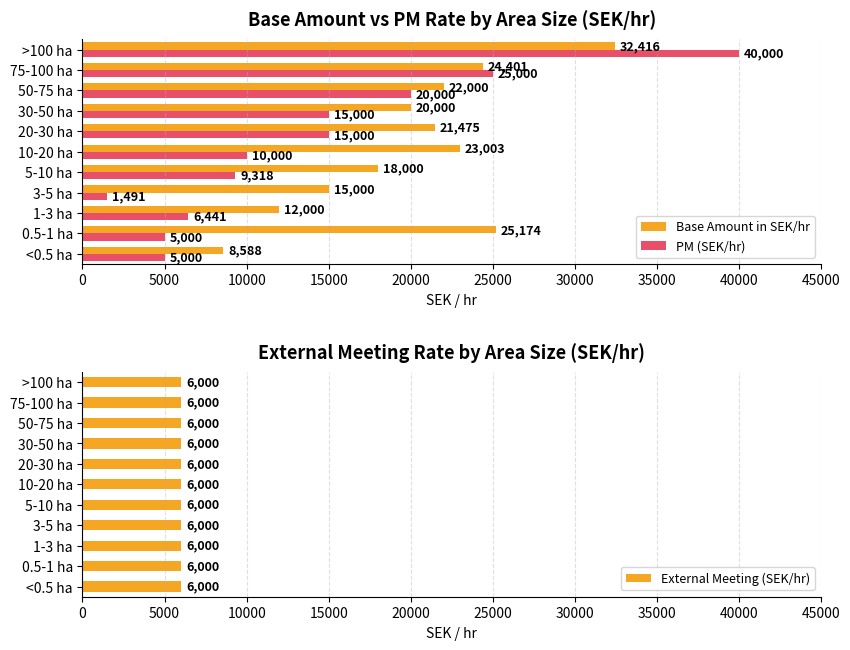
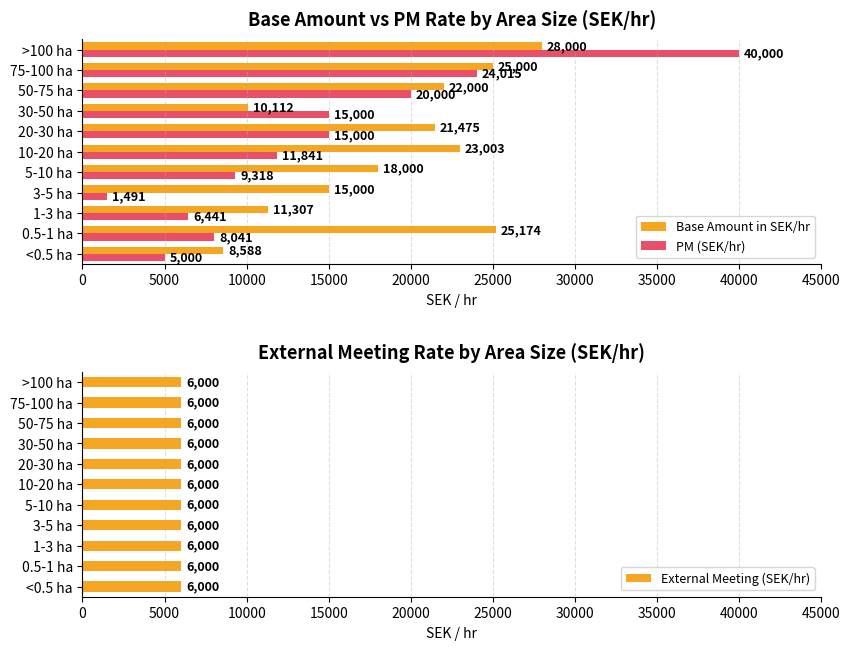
  {
    "Base Amount vs PM Rate by Area Size (SEK/hr)": {
      "Base Amount in SEK/hr": {
-       ">100 ha": "32,416",
-       "75-100 ha": "24,401",
+       ">100 ha": "28,000",
+       "75-100 ha": "25,000",
        "50-75 ha": "22,000",
-       "30-50 ha": "20,000",
+       "30-50 ha": "10,112",
        "20-30 ha": "21,475",
        "10-20 ha": "23,003",
        "5-10 ha": "18,000",
        "3-5 ha": "15,000",
-       "1-3 ha": "12,000",
+       "1-3 ha": "11,307",
        "0.5-1 ha": "25,174",
        "<0.5 ha": "8,588"
      },
      "PM (SEK/hr)": {
        ">100 ha": "40,000",
-       "75-100 ha": "25,000",
+       "75-100 ha": "24,015",
        "50-75 ha": "20,000",
        "30-50 ha": "15,000",
        "20-30 ha": "15,000",
-       "10-20 ha": "10,000",
+       "10-20 ha": "11,841",
        "5-10 ha": "9,318",
        "3-5 ha": "1,491",
        "1-3 ha": "6,441",
-       "0.5-1 ha": "5,000",
+       "0.5-1 ha": "8,041",
        "<0.5 ha": "5,000"
      }
    },
    "External Meeting Rate by Area Size (SEK/hr)": {
      ">100 ha": "6,000",
      "75-100 ha": "6,000",
      "50-75 ha": "6,000",
      "30-50 ha": "6,000",
      "20-30 ha": "6,000",
      "10-20 ha": "6,000",
      "5-10 ha": "6,000",
      "3-5 ha": "6,000",
      "1-3 ha": "6,000",
      "0.5-1 ha": "6,000",
      "<0.5 ha": "6,000"
    }
  }
